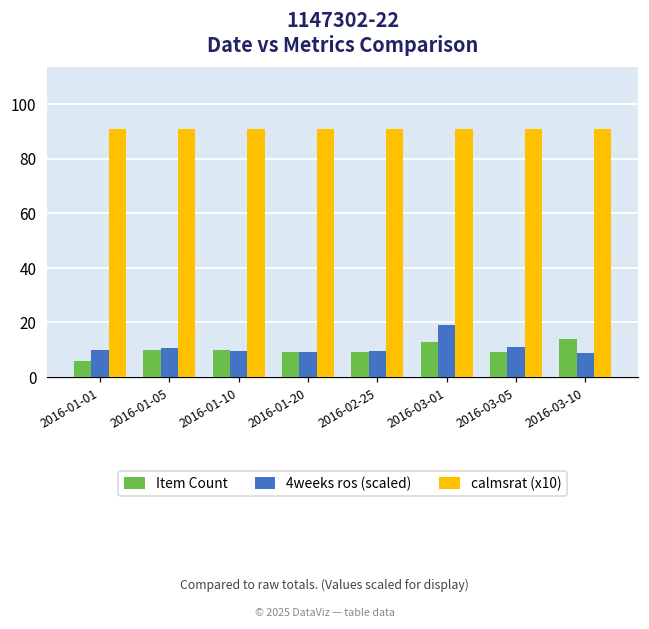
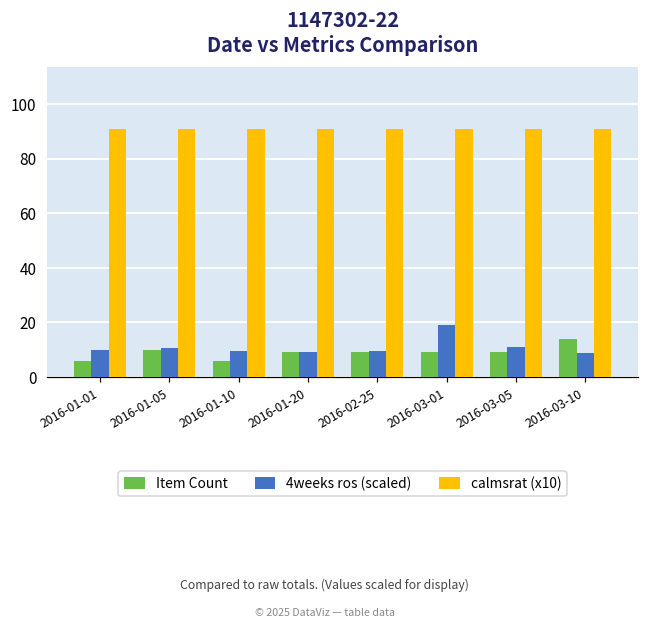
  {
    "Item Count": {
      "2016-01-01": 6,
      "2016-01-05": 10,
-     "2016-01-10": 10,
+     "2016-01-10": 6,
      "2016-01-20": 9,
      "2016-02-25": 9,
-     "2016-03-01": 13,
+     "2016-03-01": 9,
      "2016-03-05": 9,
      "2016-03-10": 14
    },
    "4weeks ros (scaled)": {
      "2016-01-01": 10,
      "2016-01-05": 11,
      "2016-01-10": 9,
      "2016-01-20": 9,
      "2016-02-25": 10,
      "2016-03-01": 19,
      "2016-03-05": 11,
      "2016-03-10": 9
    },
    "calmsrat (x10)": {
      "2016-01-01": 91,
      "2016-01-05": 91,
      "2016-01-10": 91,
      "2016-01-20": 91,
      "2016-02-25": 91,
      "2016-03-01": 91,
      "2016-03-05": 91,
      "2016-03-10": 91
    }
  }
